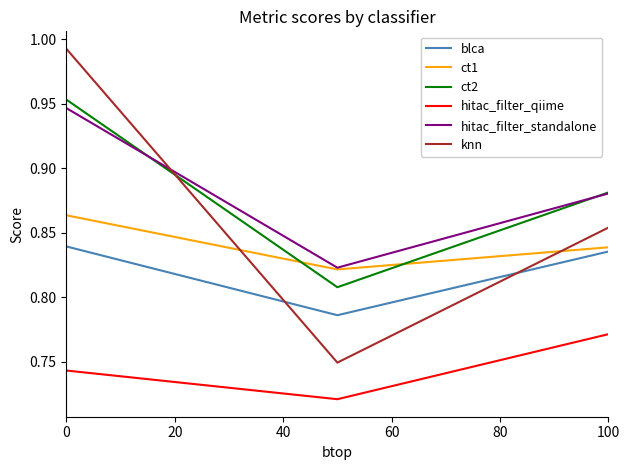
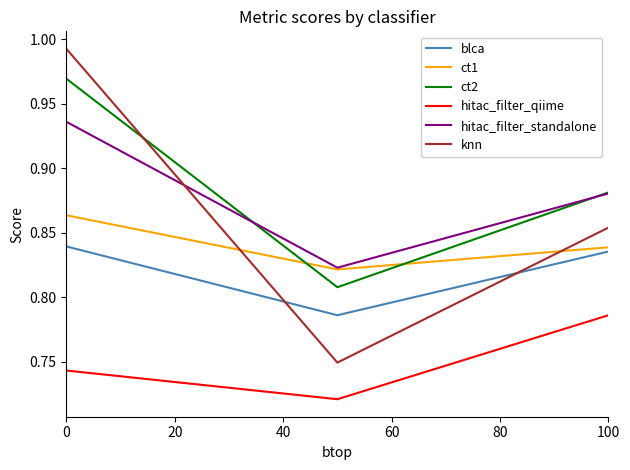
  {
    "blca": {
      "0": 0.839,
      "100": 0.836
    },
    "ct1": {
      "0": 0.864,
      "100": 0.839
    },
    "ct2": {
-     "0": 0.953
+     "0": 0.969
    },
    "hitac_filter_qiime": {
      "0": 0.743,
-     "100": 0.772
+     "100": 0.786
    },
    "hitac_filter_standalone": {
-     "0": 0.947
+     "0": 0.936
    },
    "knn": {
      "0": 0.993,
      "100": 0.854
    }
  }
